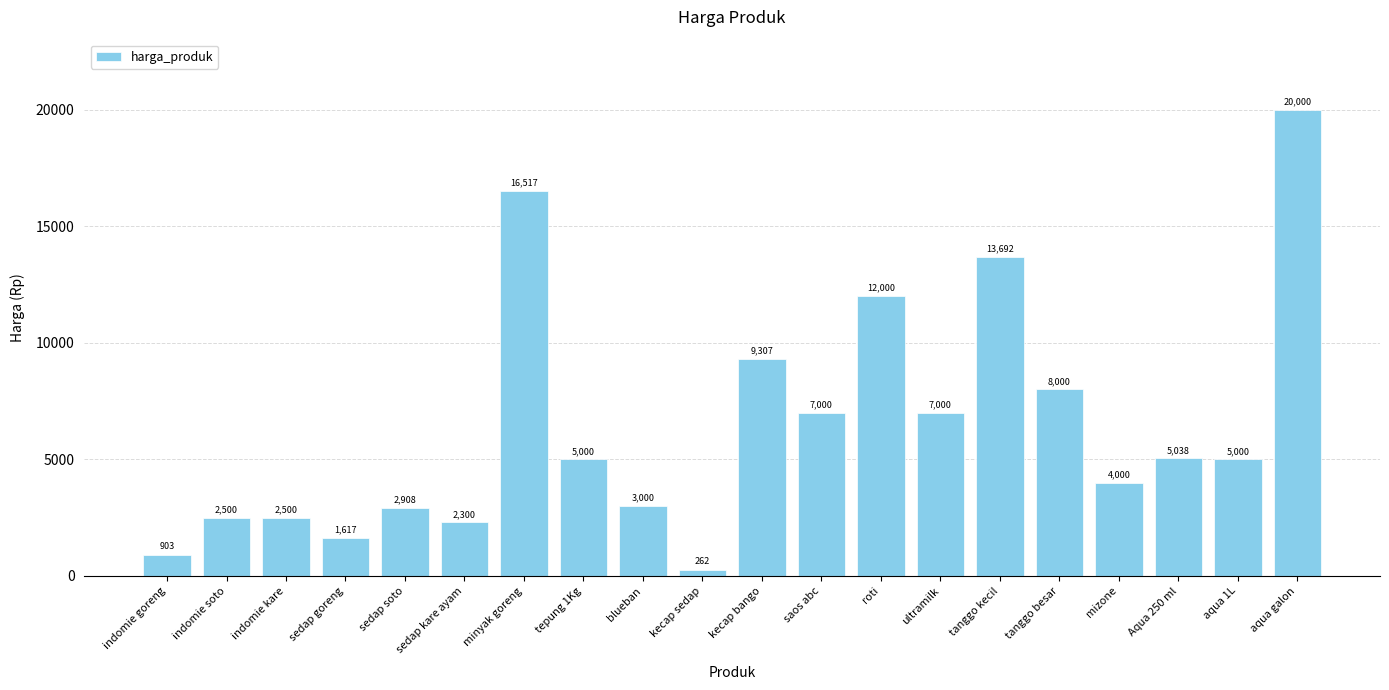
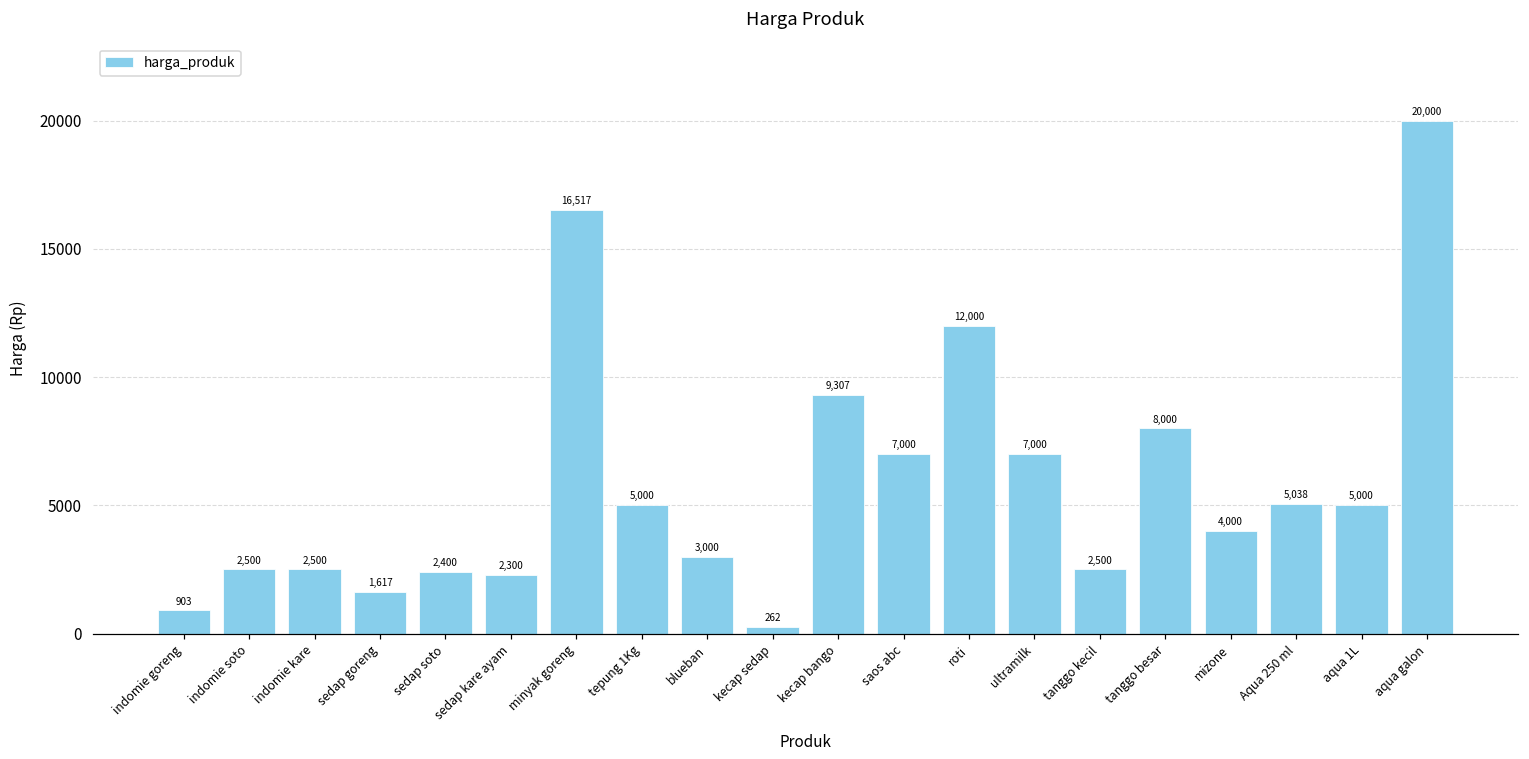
  {
    "indomie goreng": "903",
    "indomie soto": "2,500",
    "indomie kare": "2,500",
    "sedap goreng": "1,617",
-   "sedap soto": "2,908",
+   "sedap soto": "2,400",
    "sedap kare ayam": "2,300",
    "minyak goreng": "16,517",
    "tepung 1Kg": "5,000",
    "blueban": "3,000",
    "kecap sedap": "262",
    "kecap bango": "9,307",
    "saos abc": "7,000",
    "roti": "12,000",
    "ultramilk": "7,000",
-   "tanggo kecil": "13,692",
+   "tanggo kecil": "2,500",
    "tanggo besar": "8,000",
    "mizone": "4,000",
    "Aqua 250 ml": "5,038",
    "aqua 1L": "5,000",
    "aqua galon": "20,000"
  }
